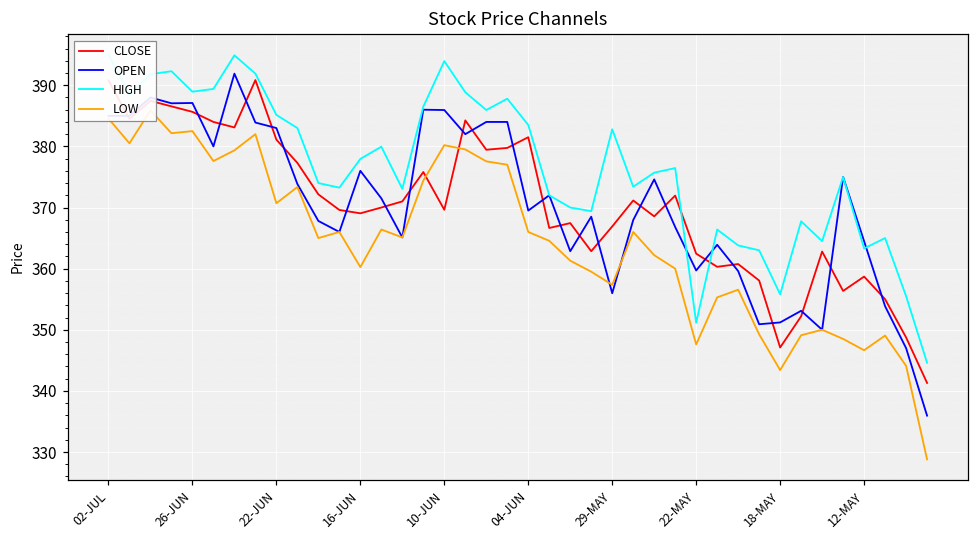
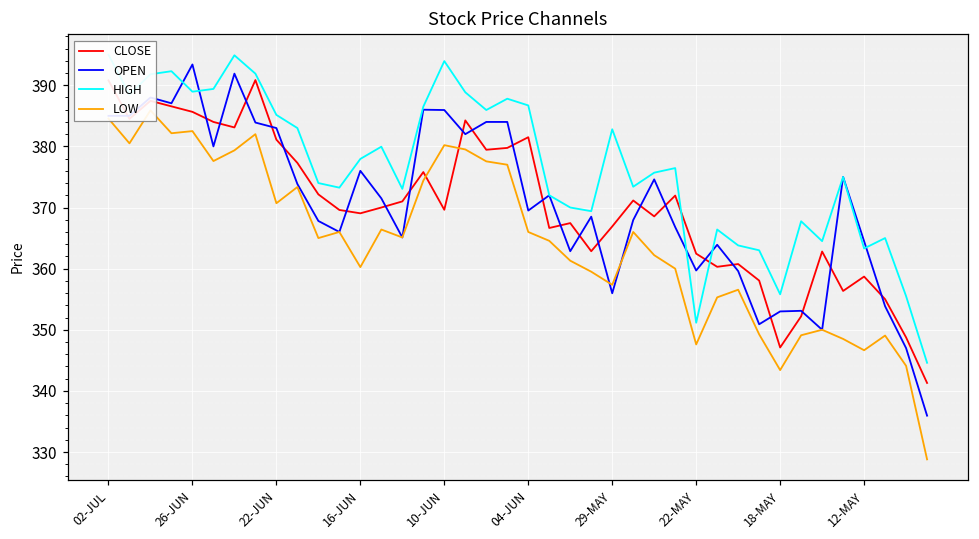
  {
    "CLOSE": {
      "26-JUN": 386,
      "22-JUN": 381,
      "16-JUN": 369,
      "10-JUN": 370,
      "04-JUN": 382,
      "29-MAY": 367,
      "22-MAY": 362,
      "18-MAY": 347,
      "12-MAY": 359
    },
    "OPEN": {
-     "26-JUN": 387,
+     "26-JUN": 393,
      "22-JUN": 383,
      "16-JUN": 376,
      "10-JUN": 386,
      "04-JUN": 370,
      "29-MAY": 356,
      "22-MAY": 360,
-     "18-MAY": 351,
+     "18-MAY": 353,
      "12-MAY": 364
    },
    "HIGH": {
      "26-JUN": 389,
      "22-JUN": 385,
      "16-JUN": 378,
      "10-JUN": 394,
-     "04-JUN": 384,
+     "04-JUN": 387,
      "29-MAY": 383,
      "22-MAY": 351,
      "18-MAY": 356,
      "12-MAY": 363
    },
    "LOW": {
      "26-JUN": 383,
      "22-JUN": 371,
      "16-JUN": 360,
      "10-JUN": 380,
      "04-JUN": 366,
      "29-MAY": 357,
      "22-MAY": 348,
      "18-MAY": 343,
      "12-MAY": 347
    }
  }
